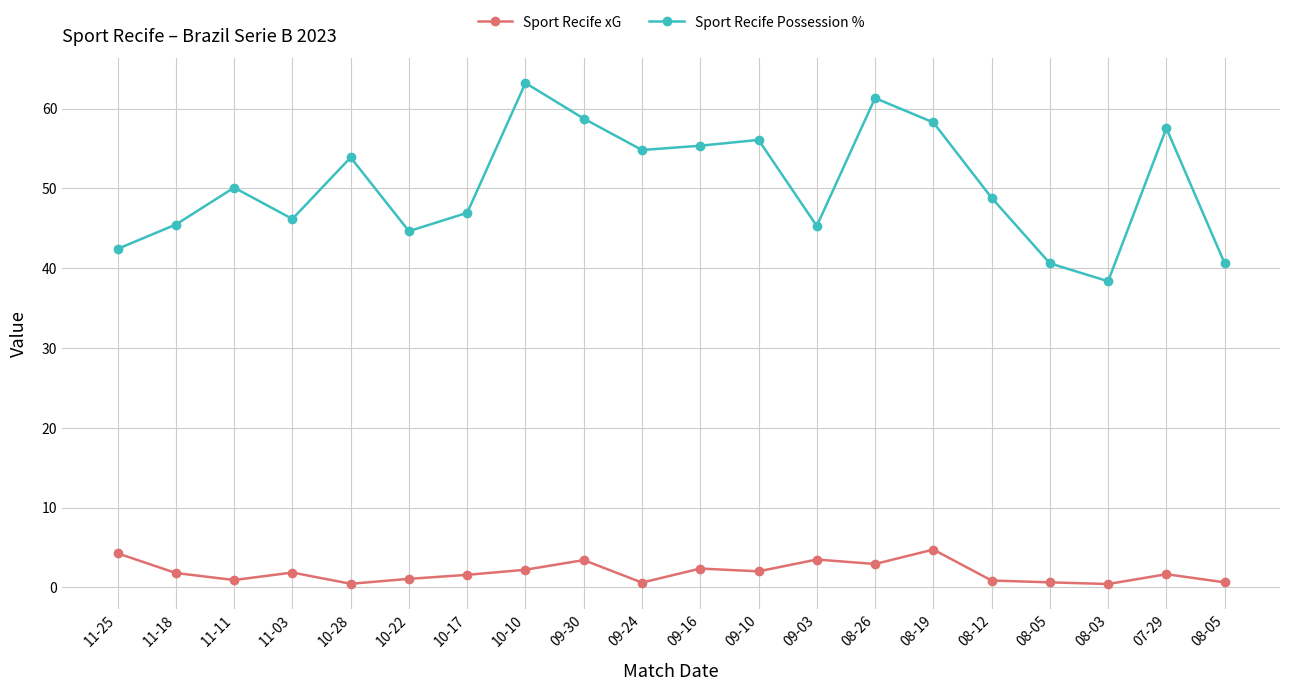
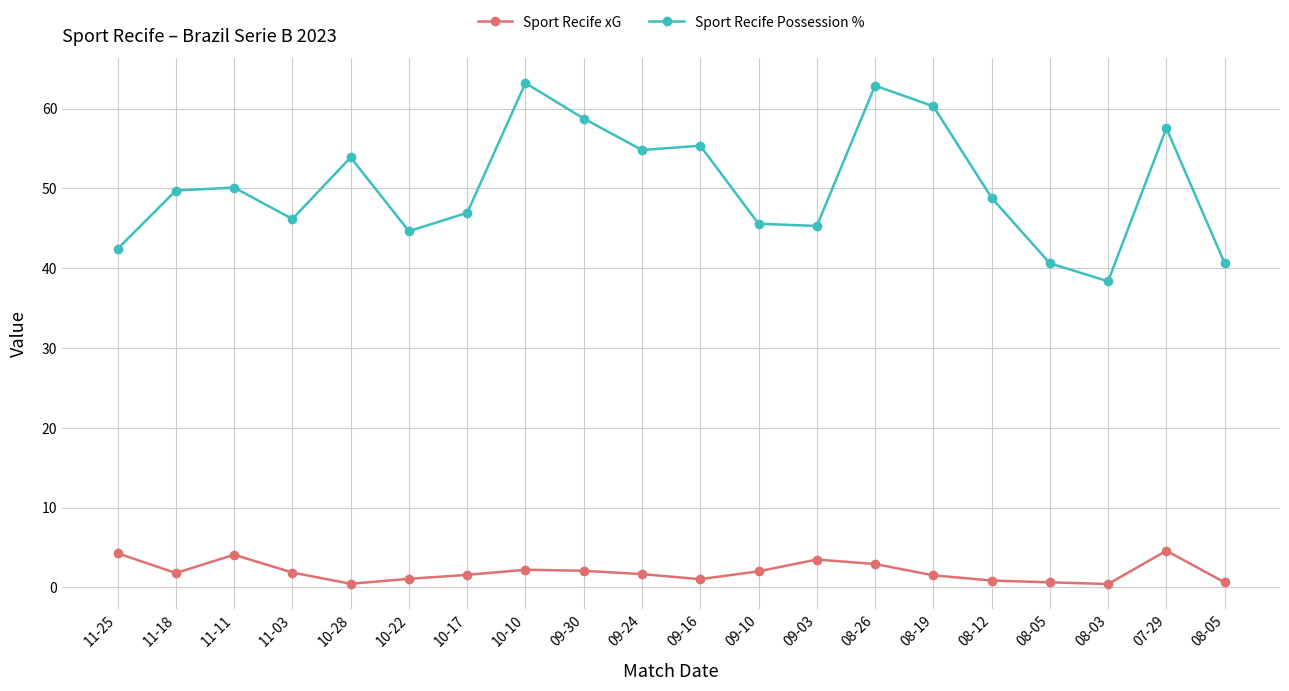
  {
    "Sport Recife xG": {
      "11-25": 4,
      "11-18": 2,
-     "11-11": 1,
+     "11-11": 4,
      "11-03": 2,
      "10-28": 0,
      "10-22": 1,
      "10-17": 2,
      "10-10": 2,
-     "09-30": 3,
-     "09-24": 1,
-     "09-16": 2,
+     "09-30": 2,
+     "09-24": 2,
+     "09-16": 1,
      "09-10": 2,
      "09-03": 3,
      "08-26": 3,
-     "08-19": 5,
+     "08-19": 2,
      "08-12": 1,
      "08-03": 0,
-     "07-29": 2
+     "07-29": 5
    },
    "Sport Recife Possession %": {
      "11-25": 42,
-     "11-18": 45,
+     "11-18": 50,
      "11-11": 50,
      "11-03": 46,
      "10-28": 54,
      "10-22": 45,
      "10-17": 47,
      "10-10": 63,
      "09-30": 59,
      "09-24": 55,
      "09-16": 55,
-     "09-10": 56,
+     "09-10": 46,
      "09-03": 45,
-     "08-26": 61,
-     "08-19": 58,
+     "08-26": 63,
+     "08-19": 60,
      "08-12": 49,
      "08-03": 38,
      "07-29": 58
    }
  }
